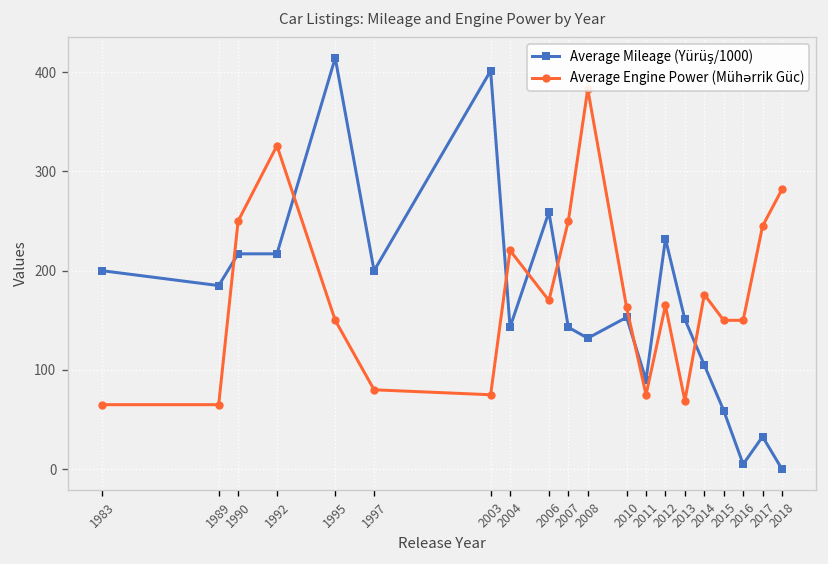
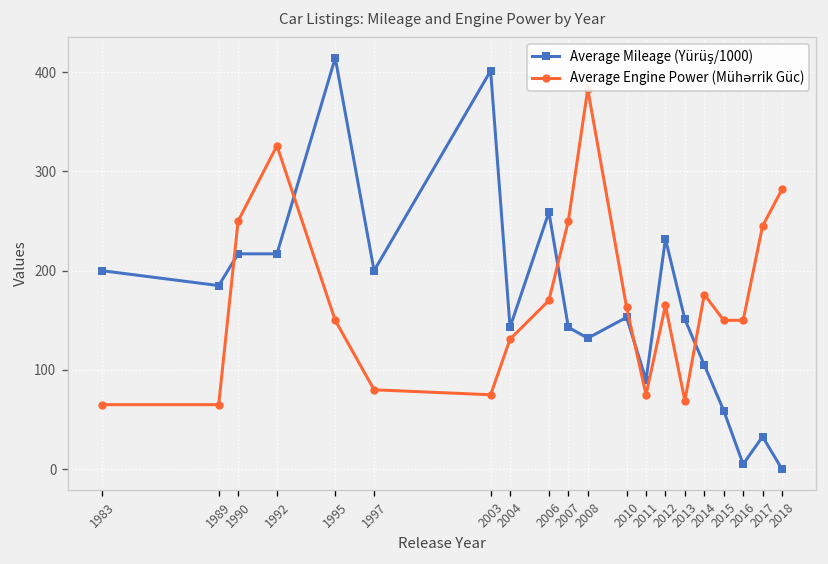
  {
    "Average Mileage (Yürüş/1000)": {
      "1983": 200,
      "1989": 190,
      "1990": 220,
      "1992": 220,
      "1995": 410,
      "1997": 200,
      "2003": 400,
      "2004": 140,
      "2006": 260,
      "2007": 140,
      "2008": 130,
      "2010": 150,
      "2011": 90,
      "2012": 230,
      "2013": 150,
      "2014": 110,
      "2015": 60,
      "2016": 10,
      "2017": 30,
      "2018": 0
    },
    "Average Engine Power (Mühərrik Güc)": {
      "1983": 70,
      "1989": 70,
      "1990": 250,
      "1992": 330,
      "1995": 150,
      "1997": 80,
      "2003": 80,
-     "2004": 220,
+     "2004": 130,
      "2006": 170,
      "2007": 250,
      "2008": 380,
      "2010": 160,
      "2011": 80,
      "2012": 170,
      "2013": 70,
      "2014": 180,
      "2015": 150,
      "2016": 150,
      "2017": 250,
      "2018": 280
    }
  }
